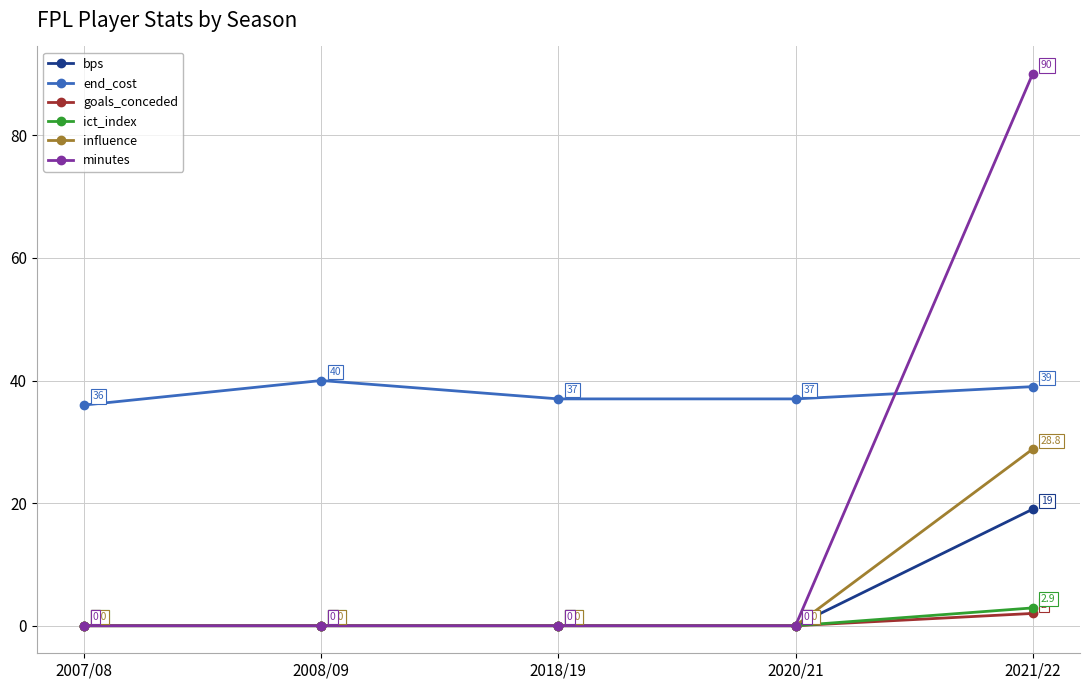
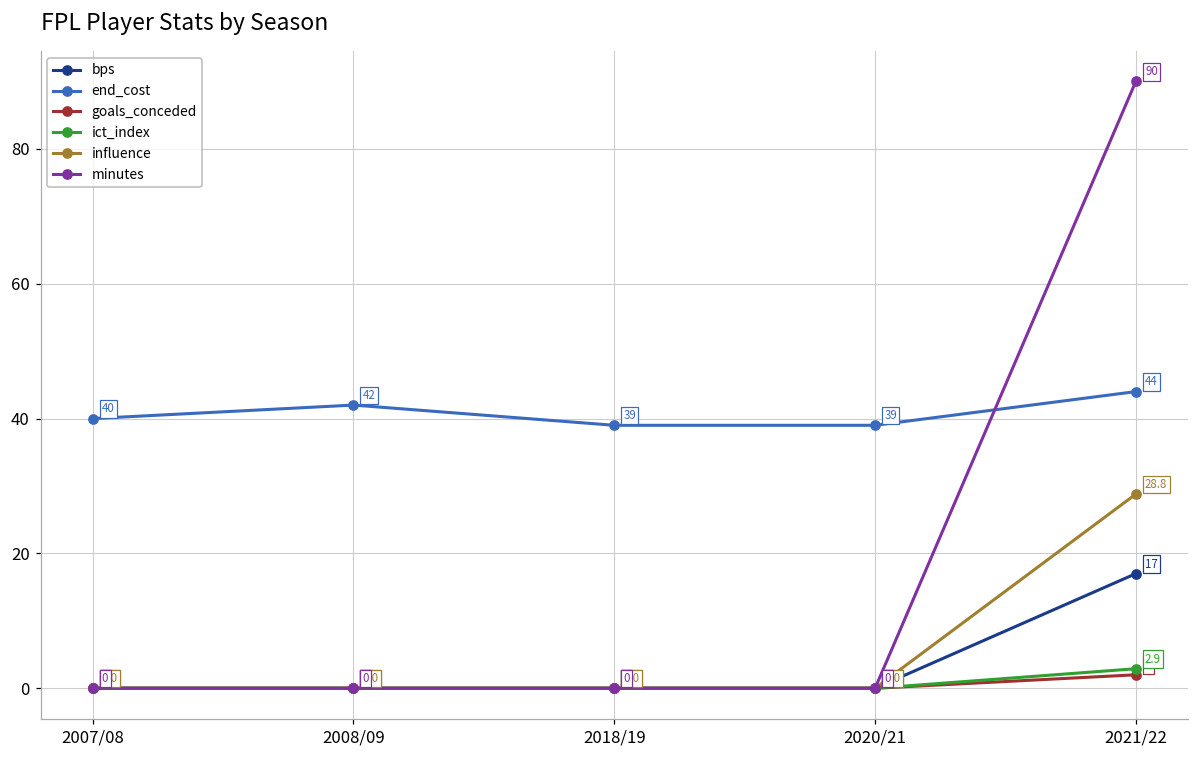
  {
    "bps": {
-     "2021/22": 19
+     "2021/22": 17
    },
    "end_cost": {
-     "2007/08": 36,
-     "2008/09": 40,
-     "2018/19": 37,
-     "2020/21": 37,
-     "2021/22": 39
+     "2007/08": 40,
+     "2008/09": 42,
+     "2018/19": 39,
+     "2020/21": 39,
+     "2021/22": 44
    }
  }
